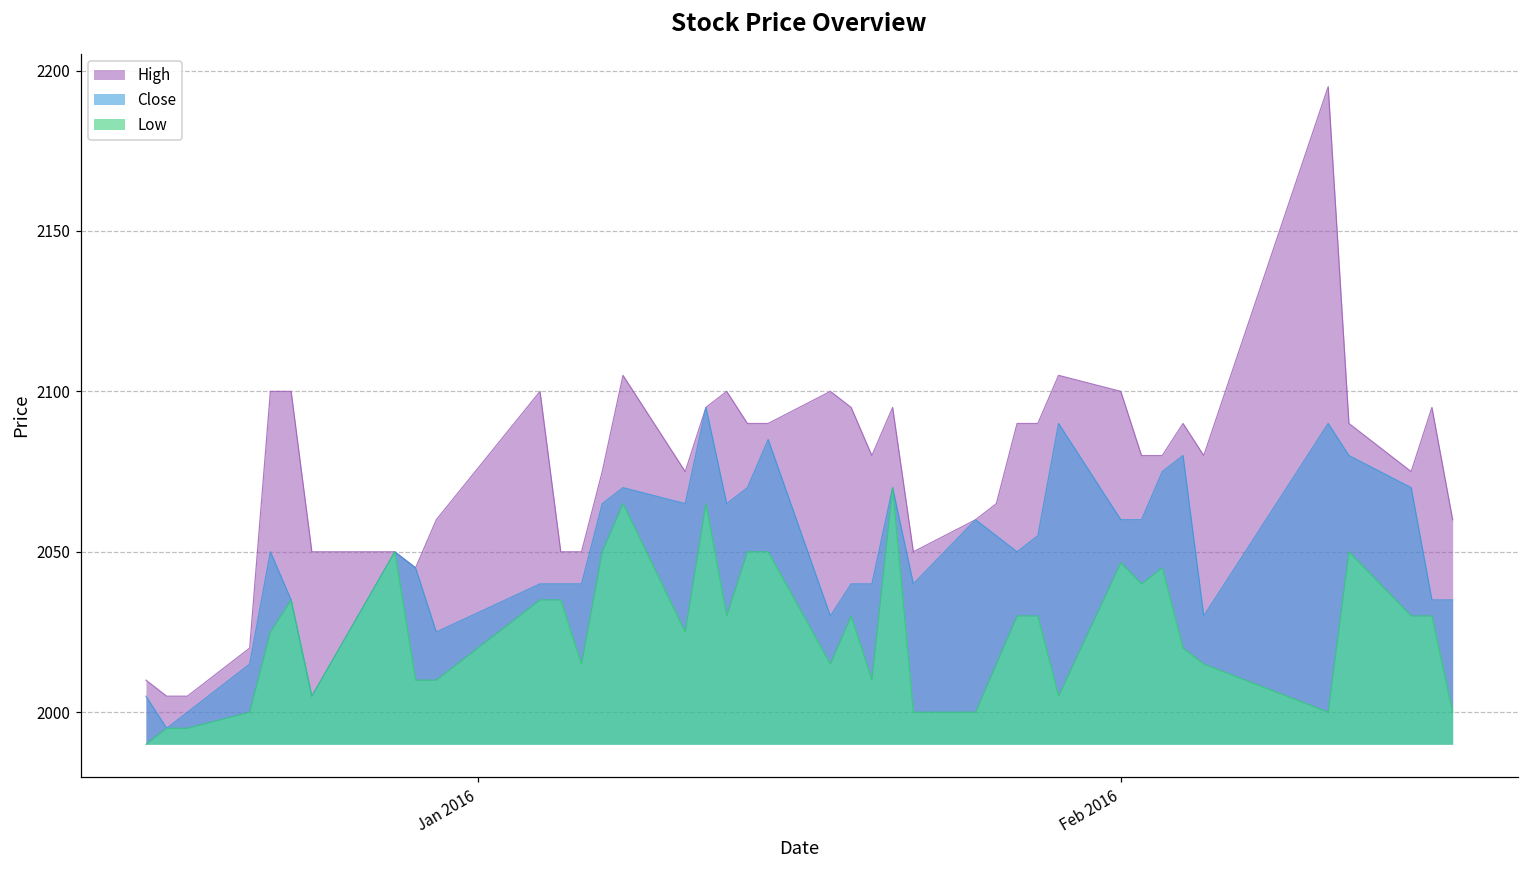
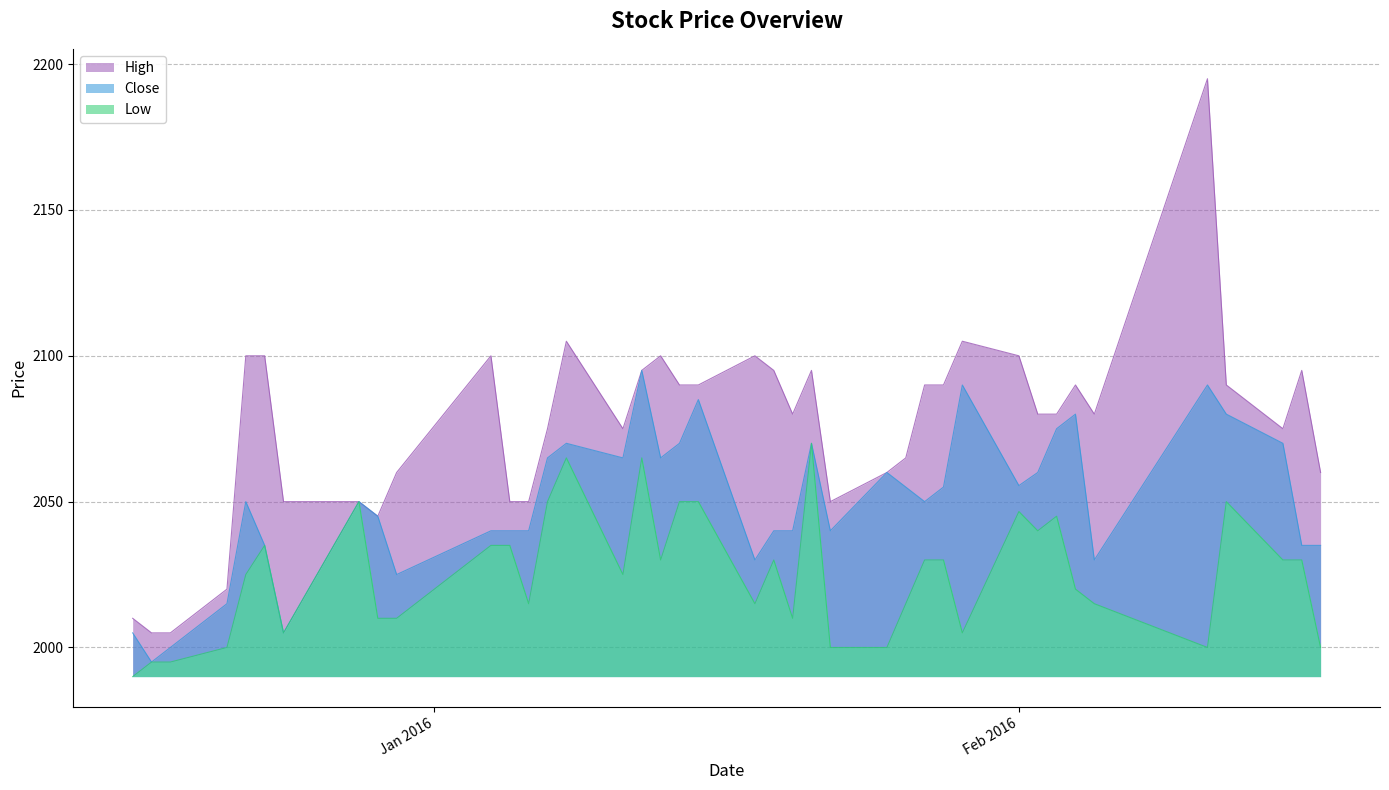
  {
    "High": {
      "Feb 2016": 2100
    },
    "Close": {
-     "Feb 2016": 2060
+     "Feb 2016": 2056
    },
    "Low": {
      "Feb 2016": 2047
    }
  }
